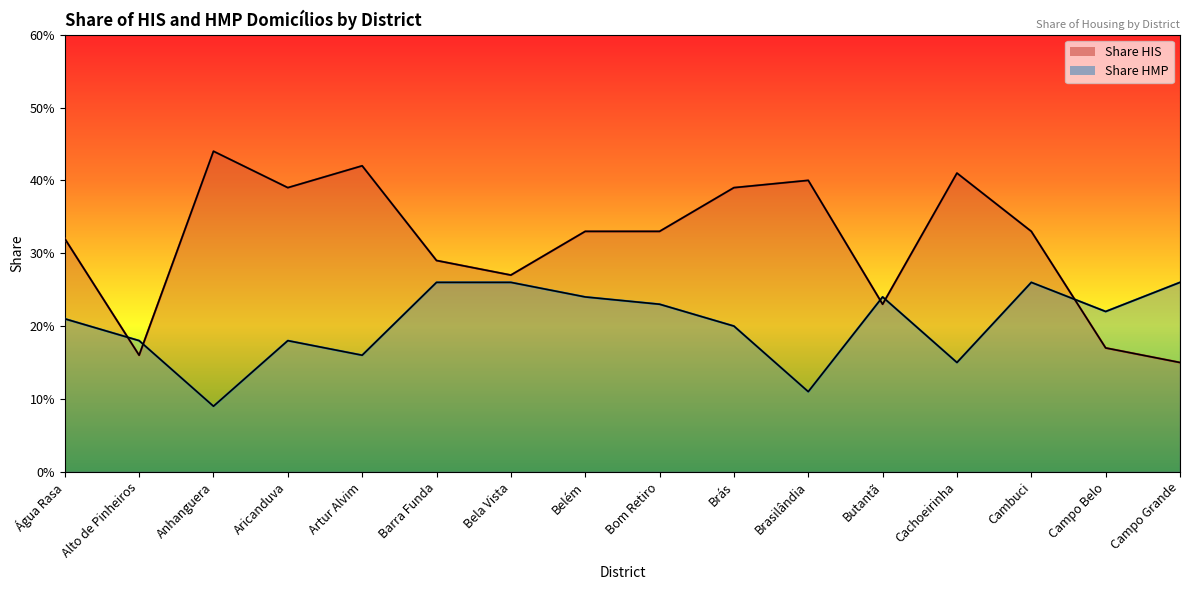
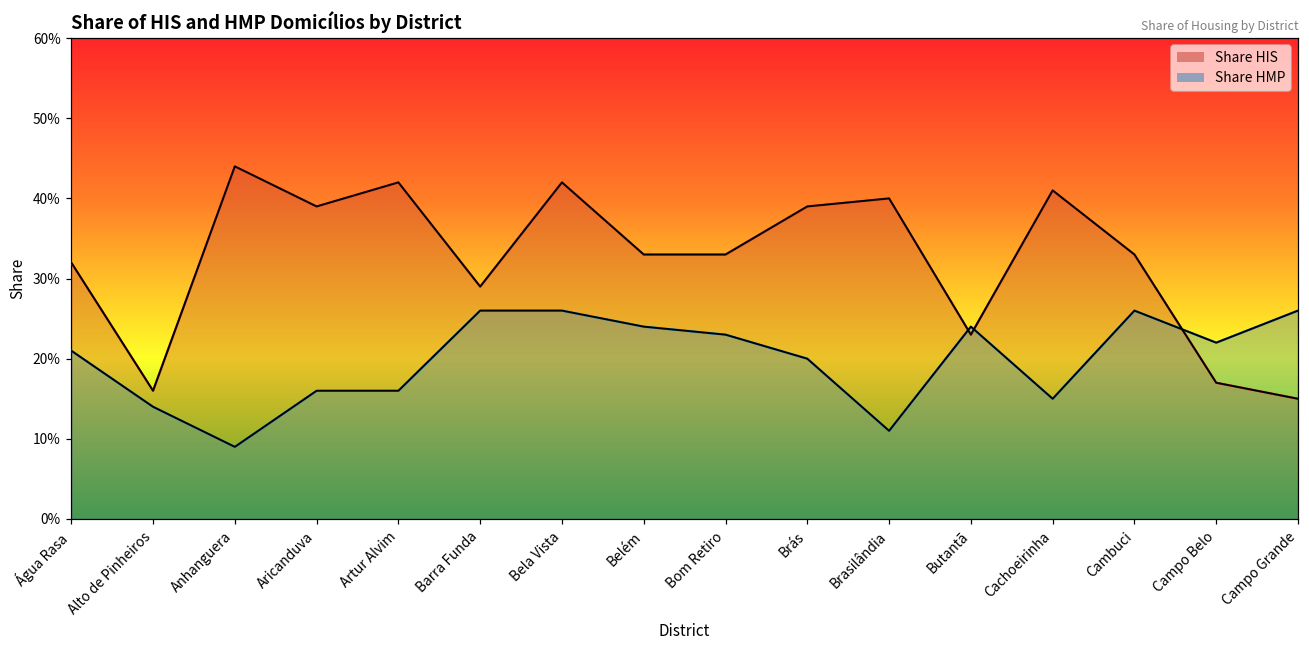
  {
    "Share HIS": {
      "Água Rasa": "32%",
      "Alto de Pinheiros": "16%",
      "Anhanguera": "44%",
      "Aricanduva": "39%",
      "Artur Alvim": "42%",
      "Barra Funda": "29%",
-     "Bela Vista": "27%",
+     "Bela Vista": "42%",
      "Belém": "33%",
      "Bom Retiro": "33%",
      "Brás": "39%",
      "Brasilândia": "40%",
      "Butantã": "23%",
      "Cachoeirinha": "41%",
      "Cambuci": "33%",
      "Campo Belo": "17%",
      "Campo Grande": "15%"
    },
    "Share HMP": {
      "Água Rasa": "21%",
-     "Alto de Pinheiros": "18%",
+     "Alto de Pinheiros": "14%",
      "Anhanguera": "9%",
-     "Aricanduva": "18%",
+     "Aricanduva": "16%",
      "Artur Alvim": "16%",
      "Barra Funda": "26%",
      "Bela Vista": "26%",
      "Belém": "24%",
      "Bom Retiro": "23%",
      "Brás": "20%",
      "Brasilândia": "11%",
      "Butantã": "24%",
      "Cachoeirinha": "15%",
      "Cambuci": "26%",
      "Campo Belo": "22%",
      "Campo Grande": "26%"
    }
  }
